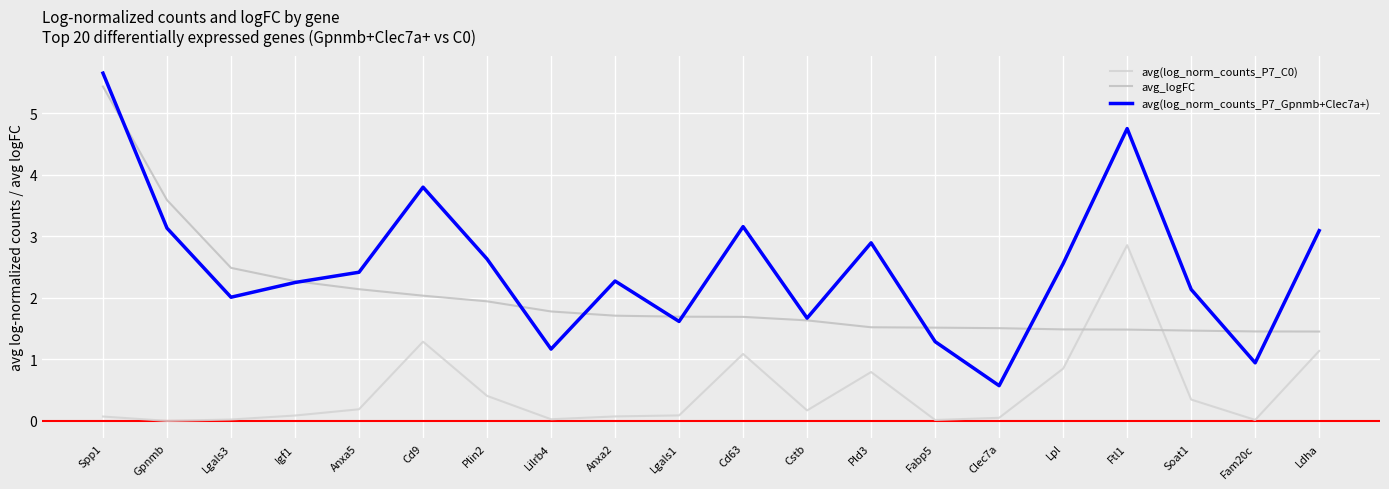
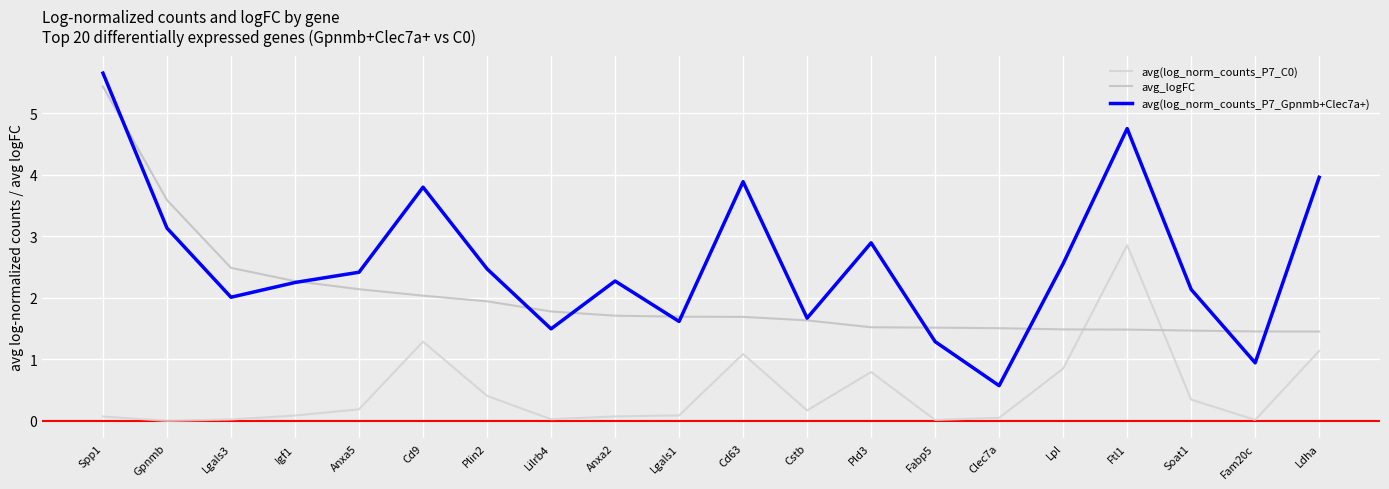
  {
    "avg(log_norm_counts_P7_Gpnmb+Clec7a+)": {
      "Spp1": 5.7,
      "Gpnmb": 3.1,
      "Lgals3": 2.0,
      "Anxa5": 2.4,
      "Cd9": 3.8,
-     "Plin2": 2.6,
-     "Lilrb4": 1.2,
+     "Plin2": 2.5,
+     "Lilrb4": 1.5,
      "Anxa2": 2.3,
      "Lgals1": 1.6,
-     "Cd63": 3.2,
+     "Cd63": 3.9,
      "Pld3": 2.9,
      "Fabp5": 1.3,
      "Clec7a": 0.6,
      "Lpl": 2.6,
      "Ftl1": 4.8,
      "Soat1": 2.1,
      "Fam20c": 0.9,
-     "Ldha": 3.1
+     "Ldha": 4.0
    }
  }
